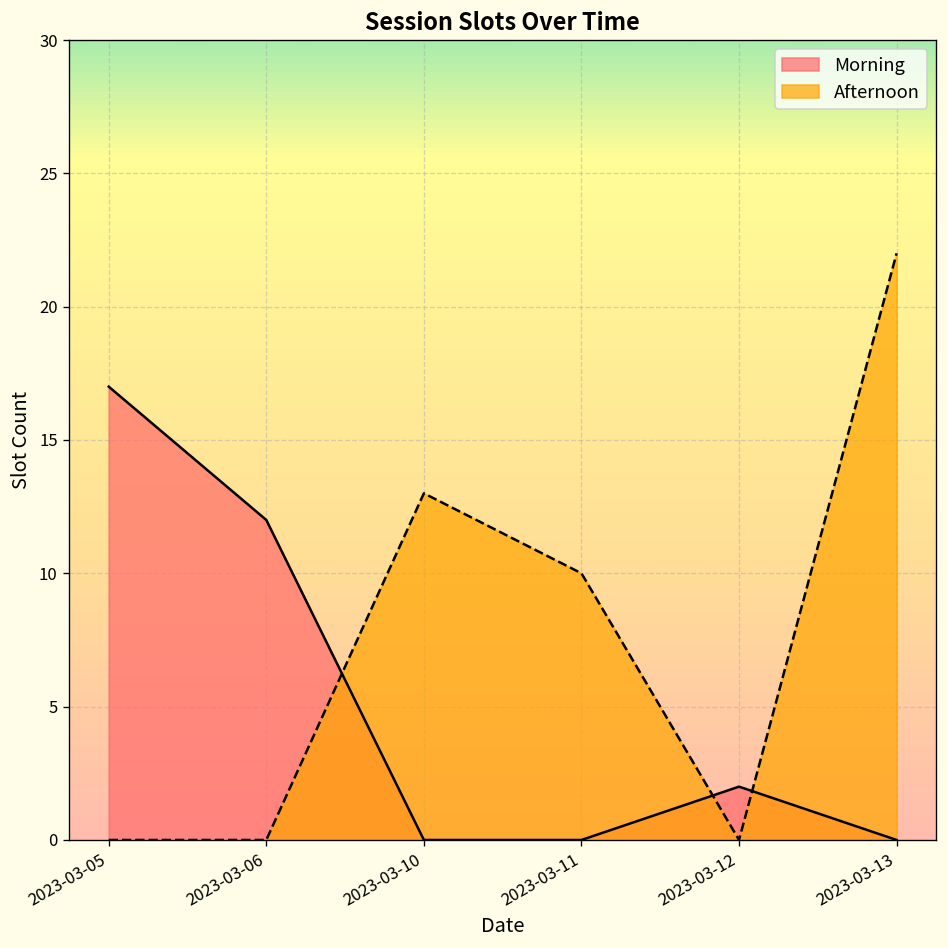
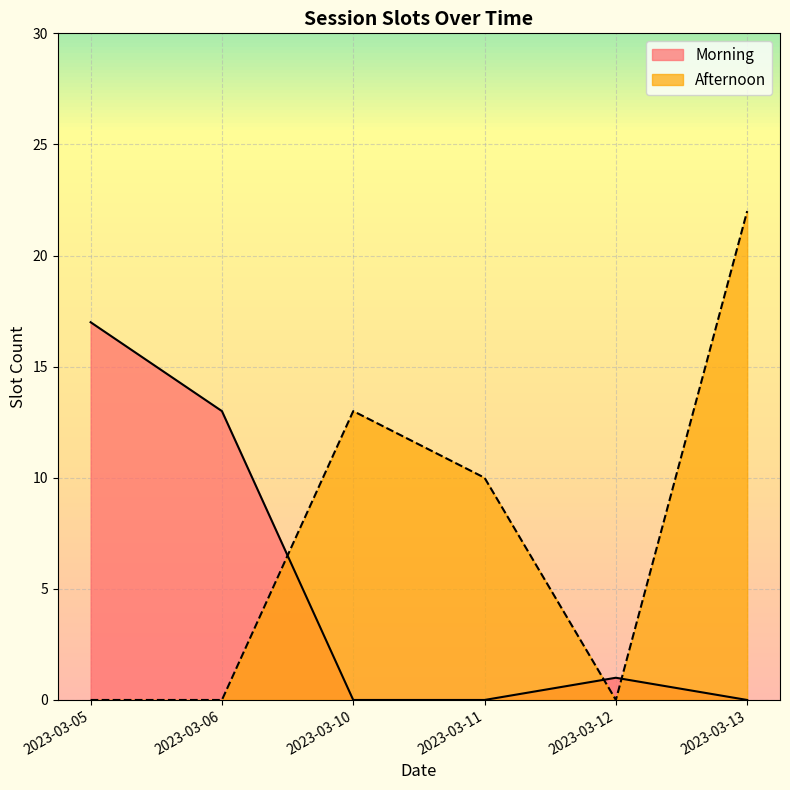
  {
    "Morning": {
      "2023-03-05": 17,
-     "2023-03-06": 12,
+     "2023-03-06": 13,
      "2023-03-10": 0,
      "2023-03-11": 0,
-     "2023-03-12": 2,
+     "2023-03-12": 1,
      "2023-03-13": 0
    },
    "Afternoon": {
      "2023-03-05": 0,
      "2023-03-06": 0,
      "2023-03-10": 13,
      "2023-03-11": 10,
      "2023-03-12": 0,
      "2023-03-13": 22
    }
  }
